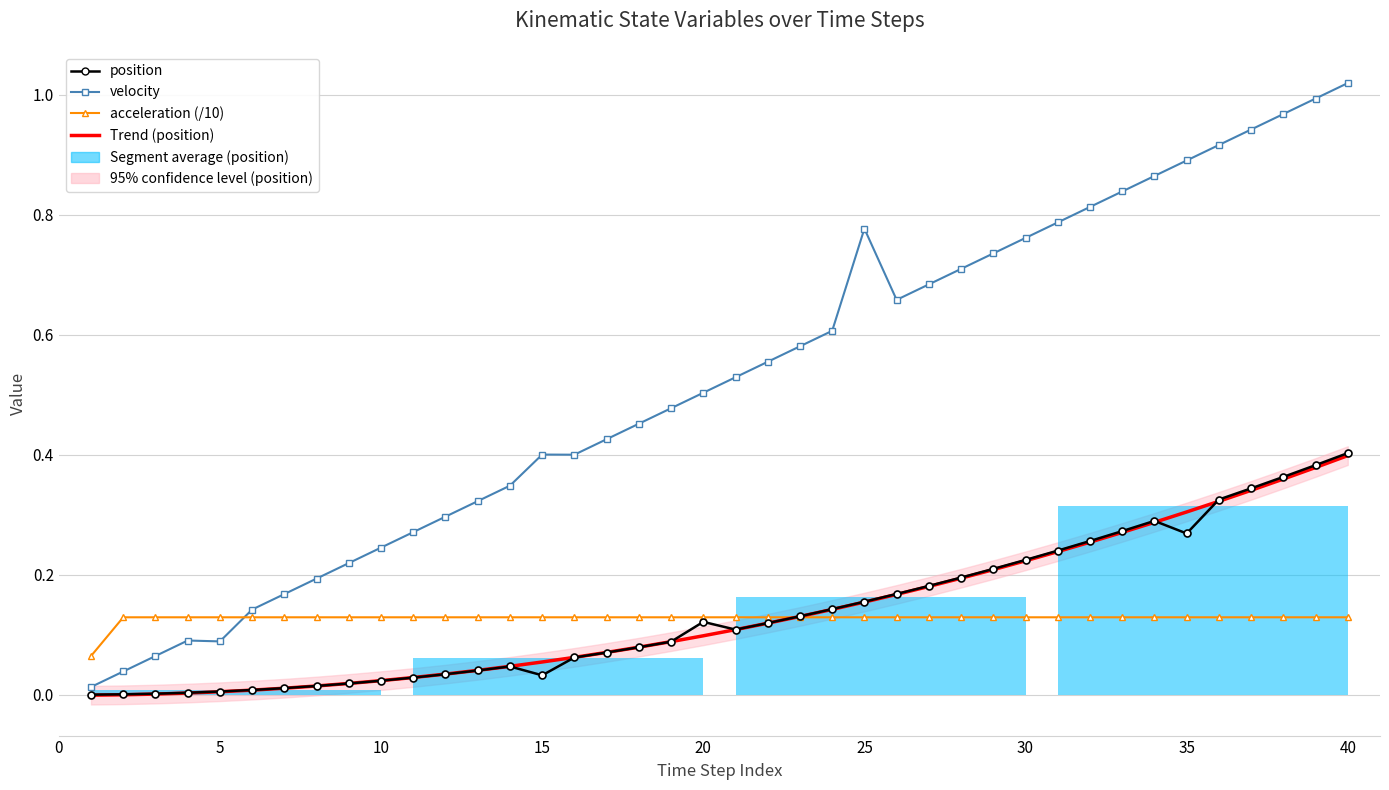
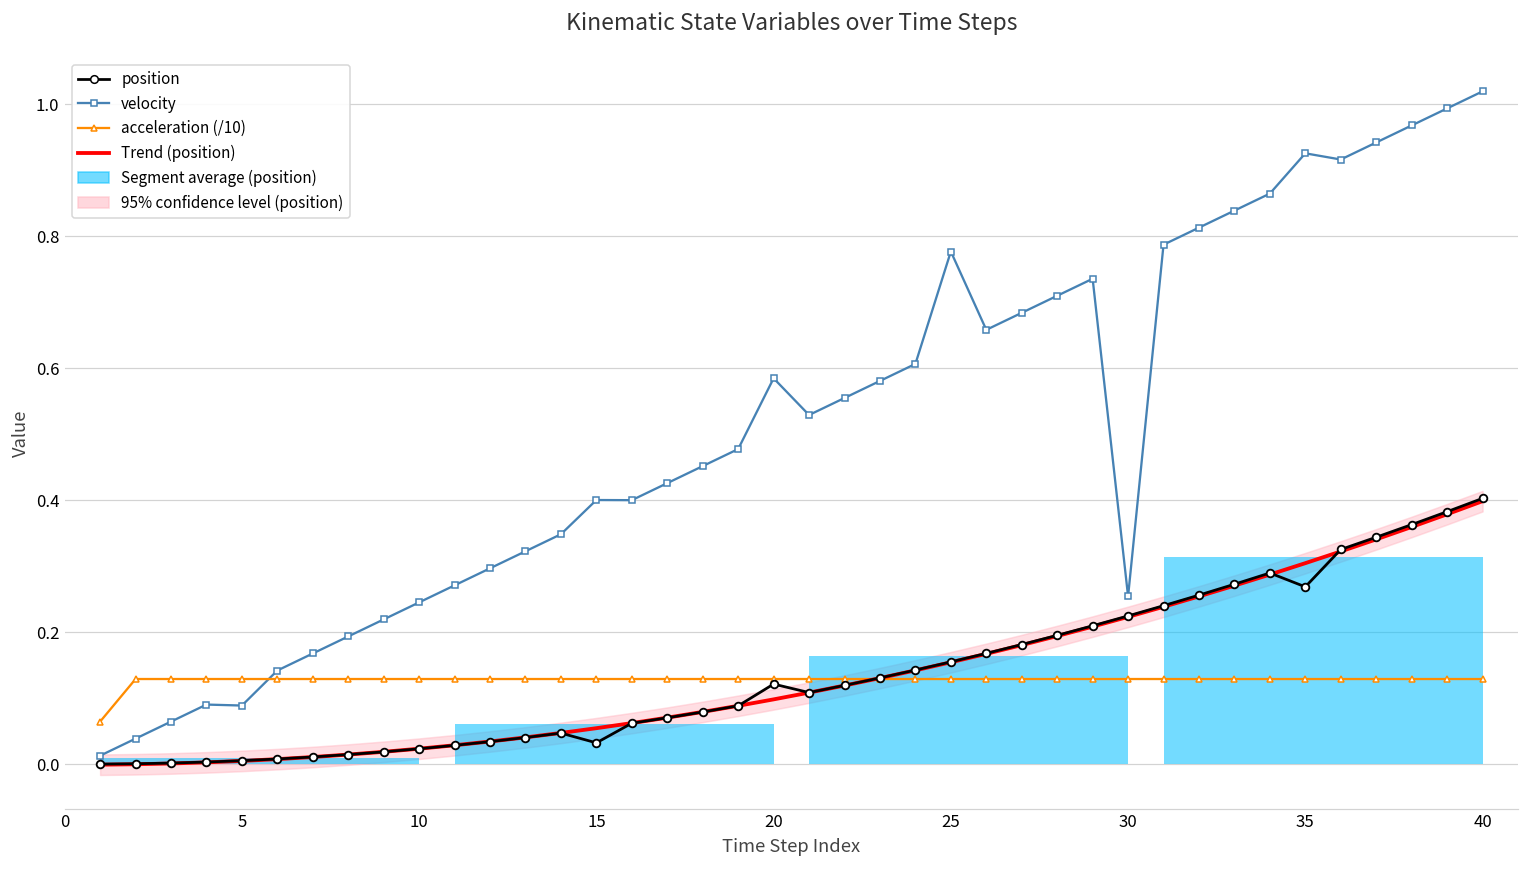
  {
    "Trend (position)": {
      "15": 0.05,
      "20": 0.10,
      "35": 0.30
    },
    "position": {
      "15": 0.03,
      "20": 0.12,
      "35": 0.27
    },
    "velocity": {
      "5": 0.09,
      "10": 0.25,
      "15": 0.40,
-     "20": 0.50,
+     "20": 0.58,
      "25": 0.78,
-     "30": 0.76,
-     "35": 0.89,
+     "30": 0.25,
+     "35": 0.93,
      "40": 1.02
    },
    "acceleration (/10)": {
      "5": 0.13,
      "10": 0.13,
      "15": 0.13,
      "20": 0.13,
      "25": 0.13,
      "30": 0.13,
      "35": 0.13,
      "40": 0.13
    }
  }
